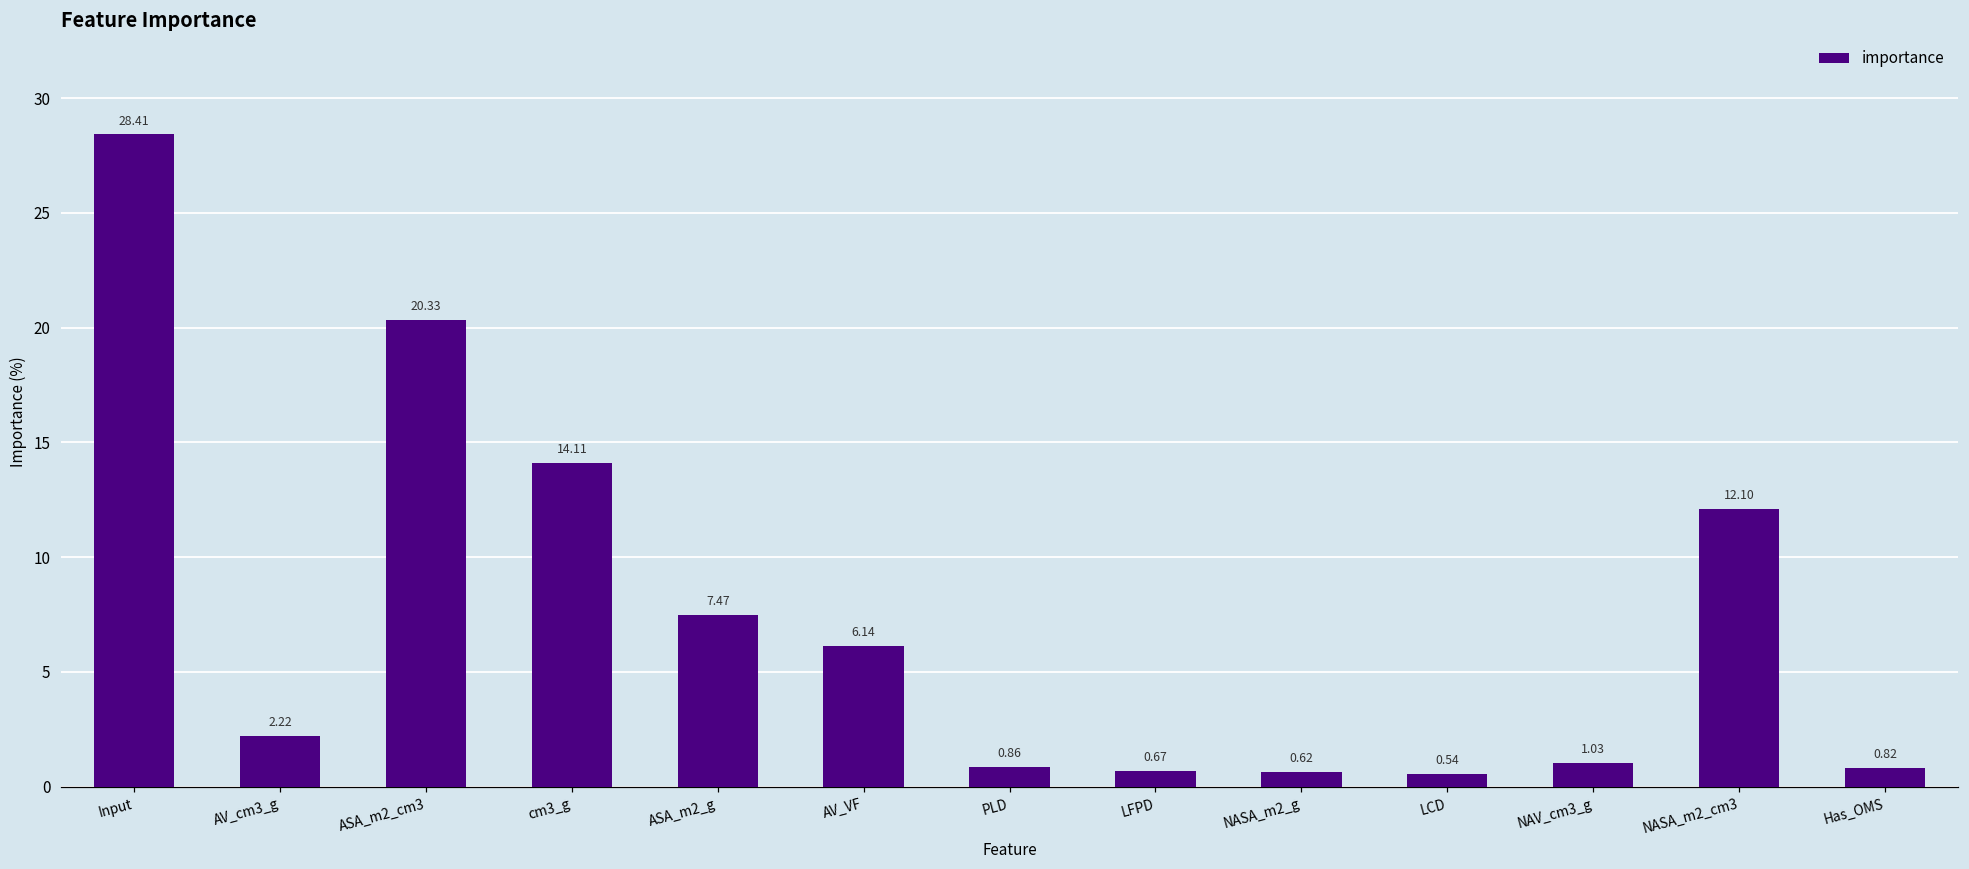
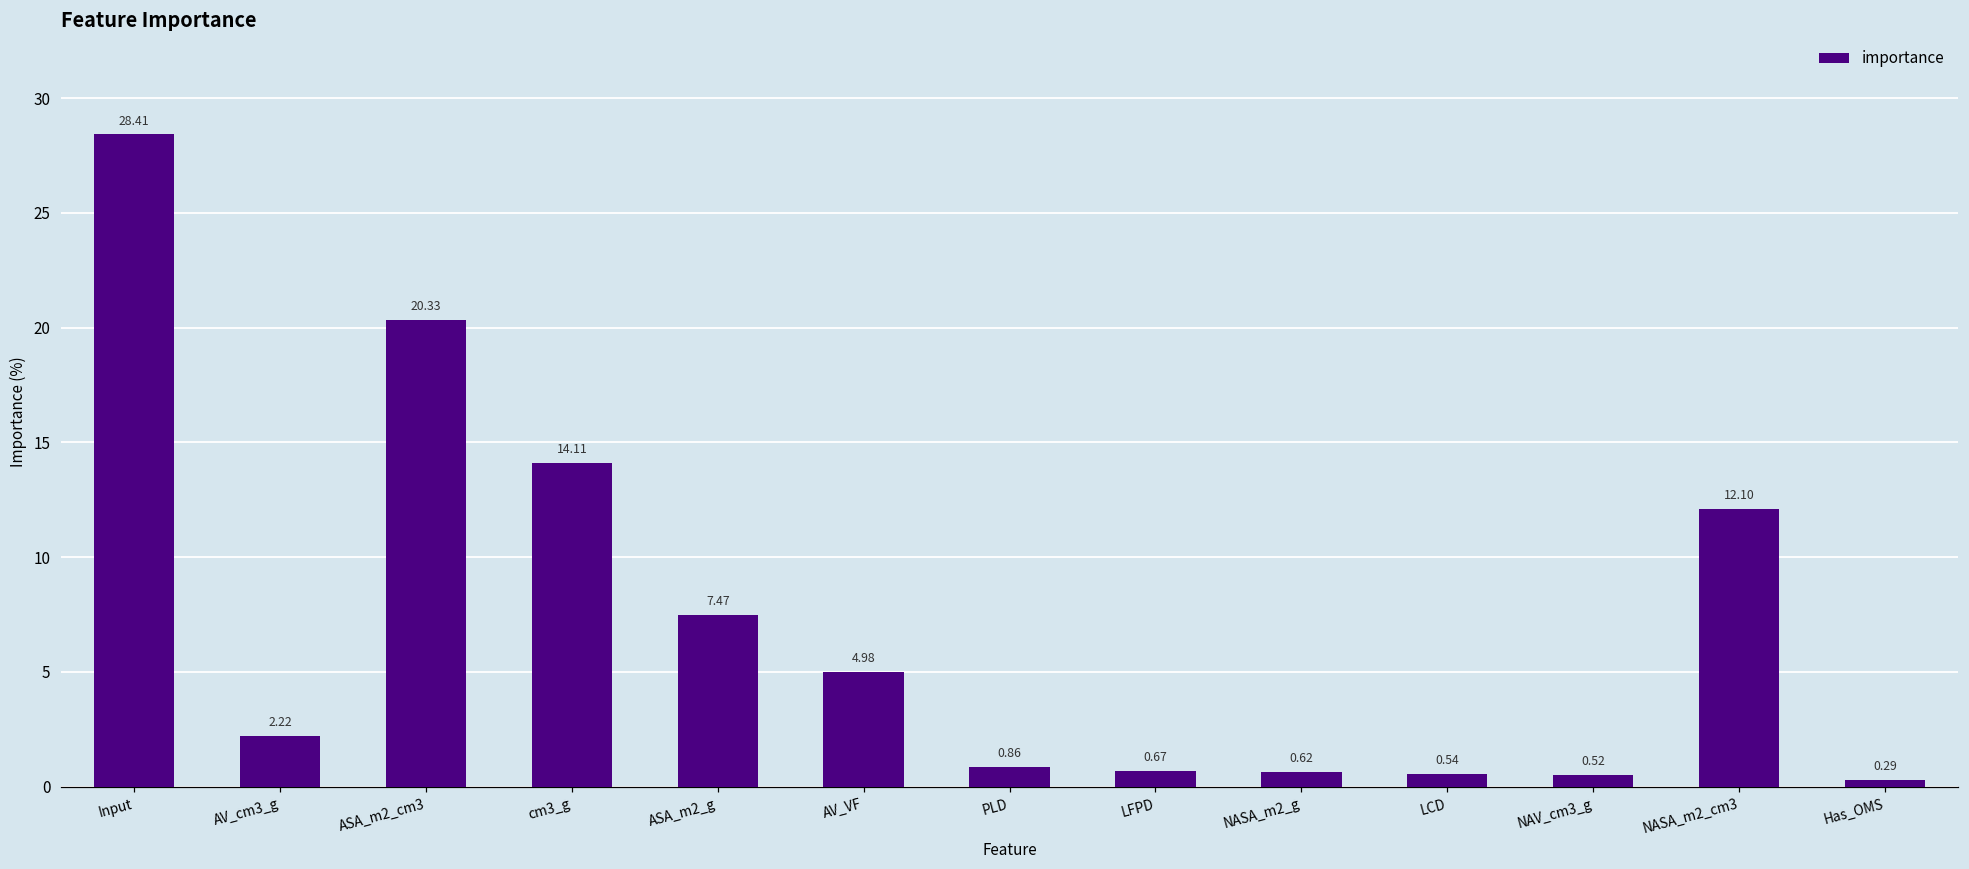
  {
    "Input": 28.41,
    "AV_cm3_g": 2.22,
    "ASA_m2_cm3": 20.33,
    "cm3_g": 14.11,
    "ASA_m2_g": 7.47,
-   "AV_VF": 6.14,
+   "AV_VF": 4.98,
    "PLD": 0.86,
    "LFPD": 0.67,
    "NASA_m2_g": 0.62,
    "LCD": 0.54,
-   "NAV_cm3_g": 1.03,
+   "NAV_cm3_g": 0.52,
    "NASA_m2_cm3": 12.10,
-   "Has_OMS": 0.82
+   "Has_OMS": 0.29
  }
